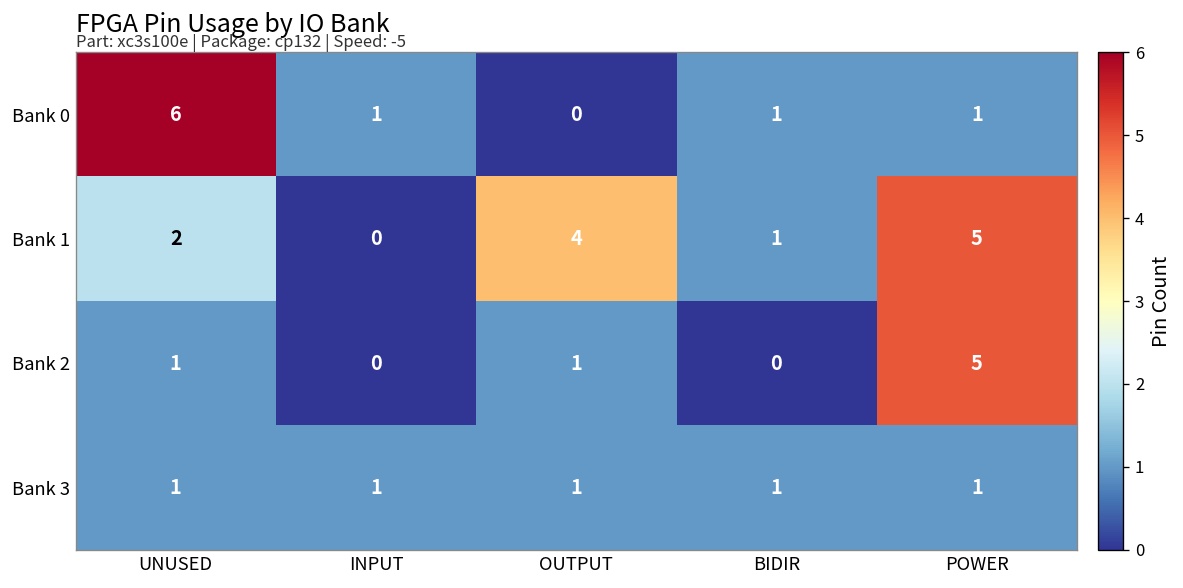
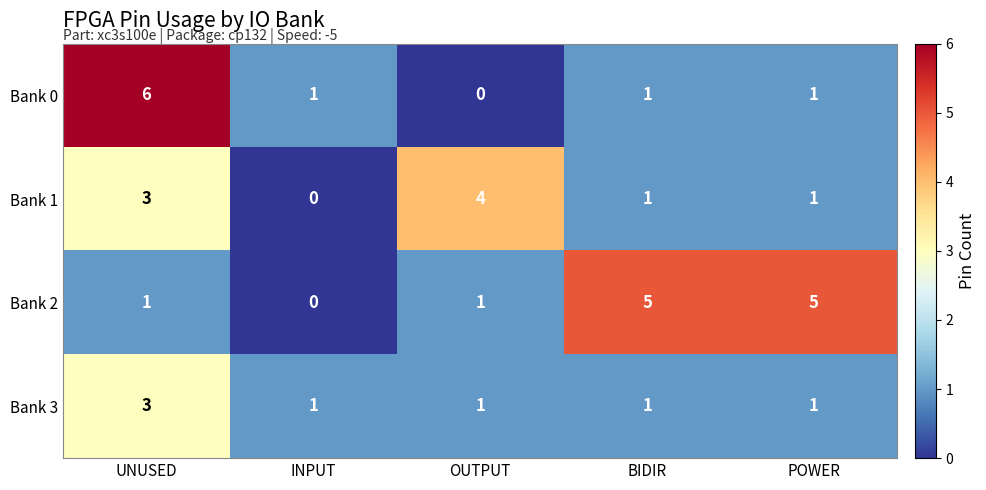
  {
    "Bank 0": {
      "UNUSED": 6,
      "INPUT": 1,
      "OUTPUT": 0,
      "BIDIR": 1,
      "POWER": 1
    },
    "Bank 1": {
-     "UNUSED": 2,
+     "UNUSED": 3,
      "INPUT": 0,
      "OUTPUT": 4,
      "BIDIR": 1,
-     "POWER": 5
+     "POWER": 1
    },
    "Bank 2": {
      "UNUSED": 1,
      "INPUT": 0,
      "OUTPUT": 1,
-     "BIDIR": 0,
+     "BIDIR": 5,
      "POWER": 5
    },
    "Bank 3": {
-     "UNUSED": 1,
+     "UNUSED": 3,
      "INPUT": 1,
      "OUTPUT": 1,
      "BIDIR": 1,
      "POWER": 1
    }
  }
